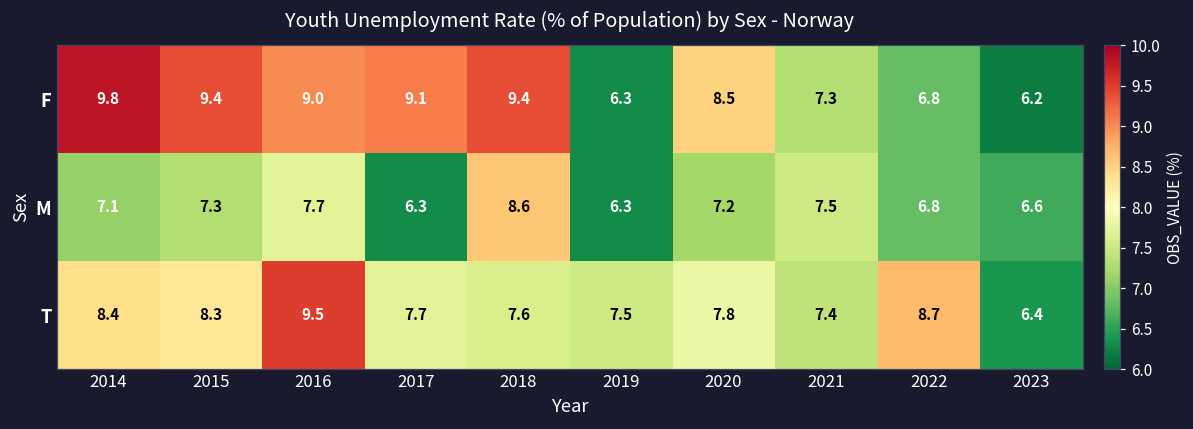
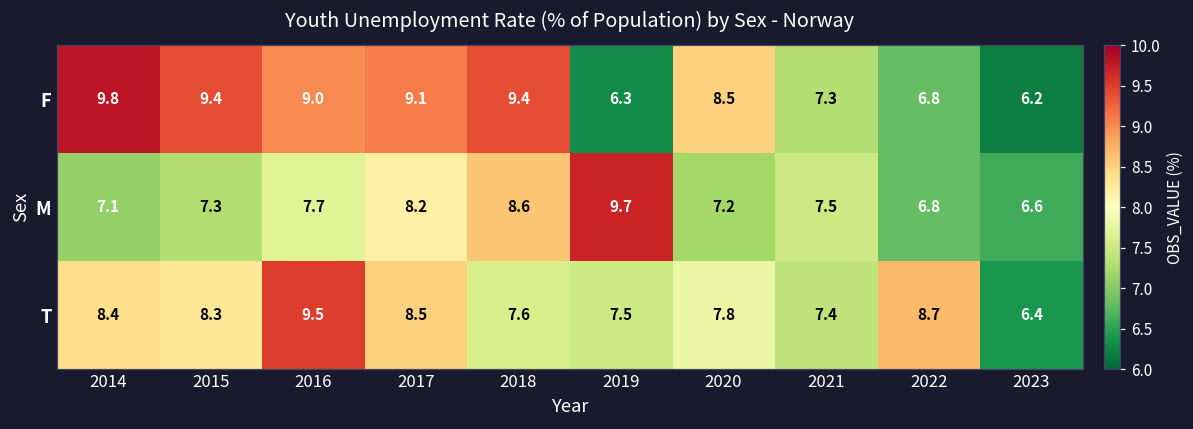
  {
    "F": {
      "2014": 9.8,
      "2015": 9.4,
      "2016": 9.0,
      "2017": 9.1,
      "2018": 9.4,
      "2019": 6.3,
      "2020": 8.5,
      "2021": 7.3,
      "2022": 6.8,
      "2023": 6.2
    },
    "M": {
      "2014": 7.1,
      "2015": 7.3,
      "2016": 7.7,
-     "2017": 6.3,
+     "2017": 8.2,
      "2018": 8.6,
-     "2019": 6.3,
+     "2019": 9.7,
      "2020": 7.2,
      "2021": 7.5,
      "2022": 6.8,
      "2023": 6.6
    },
    "T": {
      "2014": 8.4,
      "2015": 8.3,
      "2016": 9.5,
-     "2017": 7.7,
+     "2017": 8.5,
      "2018": 7.6,
      "2019": 7.5,
      "2020": 7.8,
      "2021": 7.4,
      "2022": 8.7,
      "2023": 6.4
    }
  }
